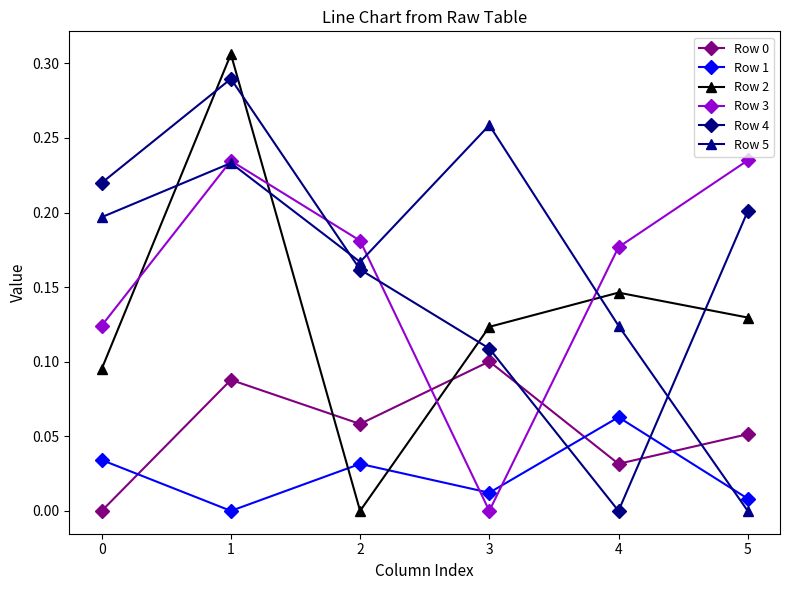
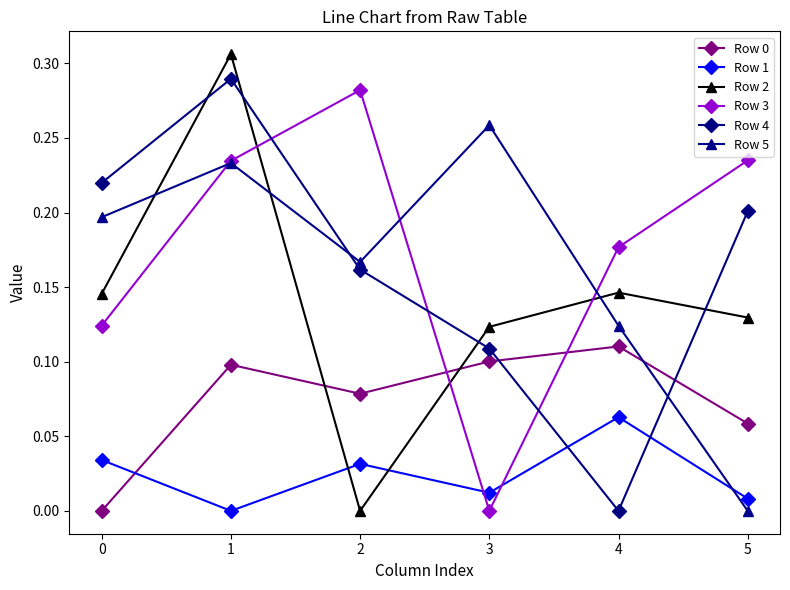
  {
    "Row 0": {
      "0": 0.000,
-     "1": 0.088,
-     "2": 0.058,
+     "1": 0.098,
+     "2": 0.079,
      "3": 0.100,
-     "4": 0.032,
-     "5": 0.051
+     "4": 0.110,
+     "5": 0.059
    },
    "Row 1": {
      "0": 0.034,
      "1": 0.000,
      "2": 0.032,
      "3": 0.012,
      "4": 0.063,
      "5": 0.008
    },
    "Row 2": {
-     "0": 0.095,
+     "0": 0.146,
      "1": 0.306,
      "2": 0.000,
      "3": 0.123,
      "4": 0.146,
      "5": 0.130
    },
    "Row 3": {
      "0": 0.124,
-     "2": 0.181,
+     "2": 0.282,
      "3": 0.000,
      "4": 0.177,
      "5": 0.235
    }
  }
